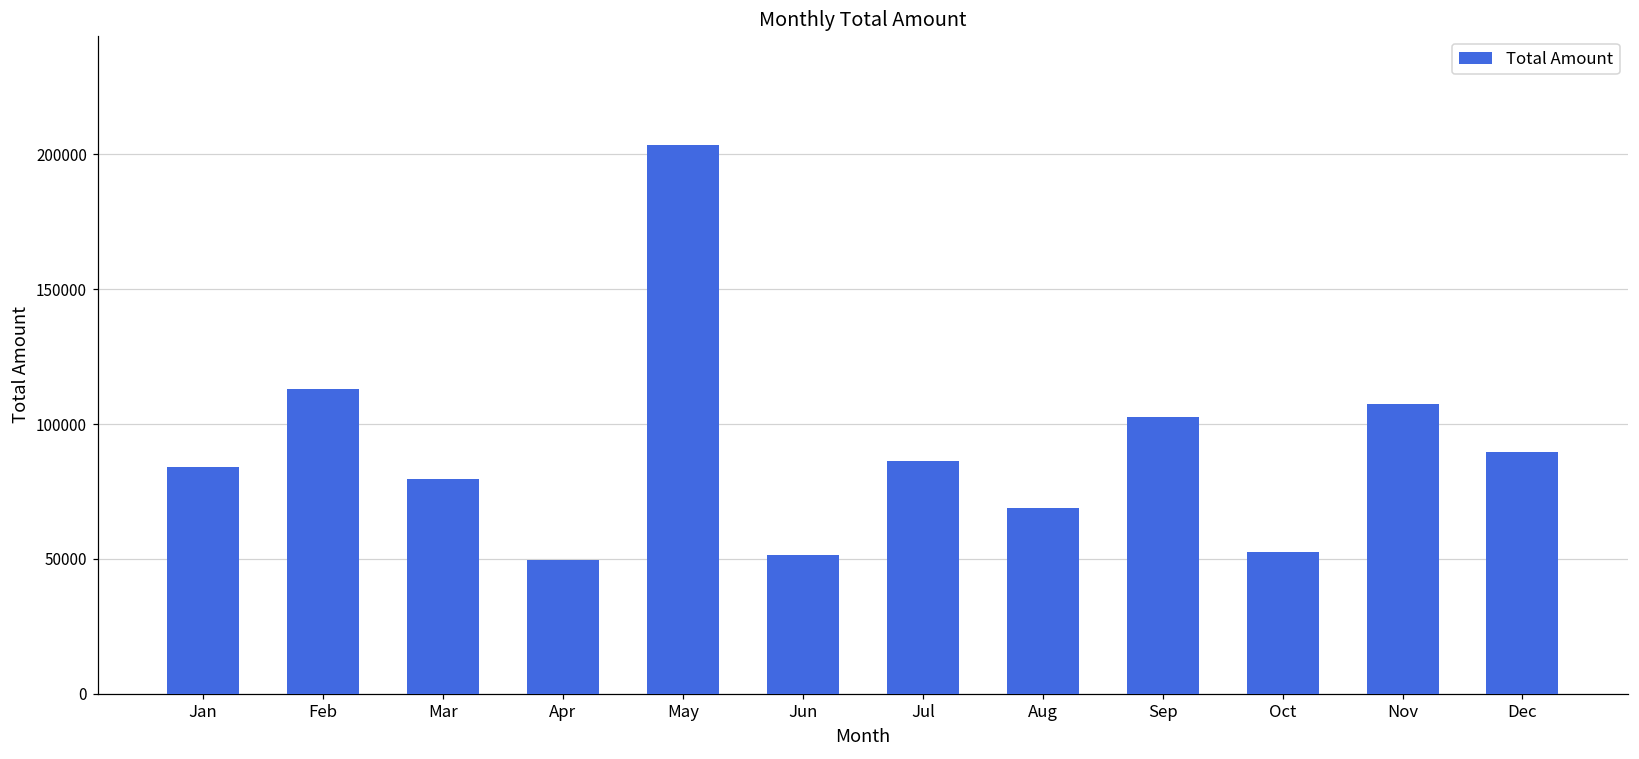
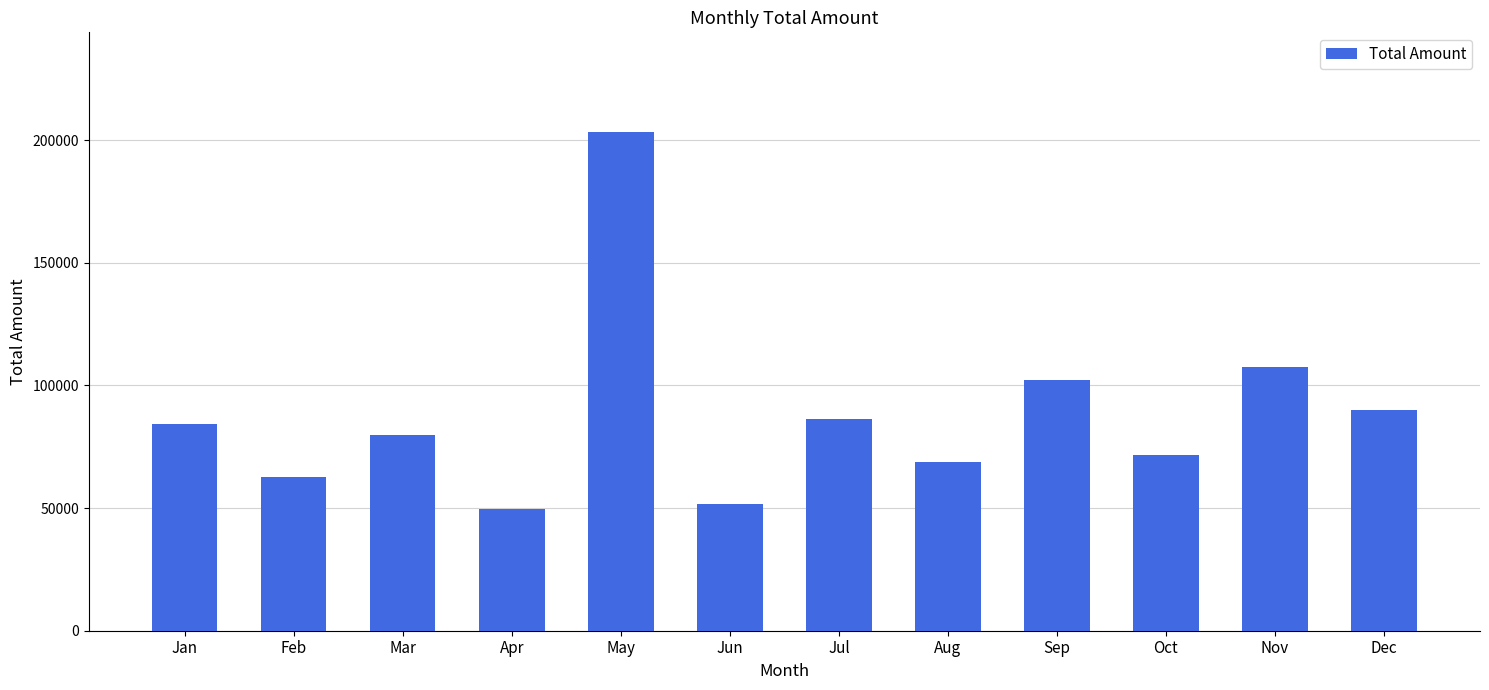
  {
    "Jan": 84000,
-   "Feb": 113000,
+   "Feb": 63000,
    "Mar": 80000,
    "Apr": 49000,
    "May": 203000,
    "Jun": 52000,
    "Jul": 86000,
    "Aug": 69000,
    "Sep": 102000,
-   "Oct": 53000,
+   "Oct": 72000,
    "Nov": 107000,
    "Dec": 90000
  }
